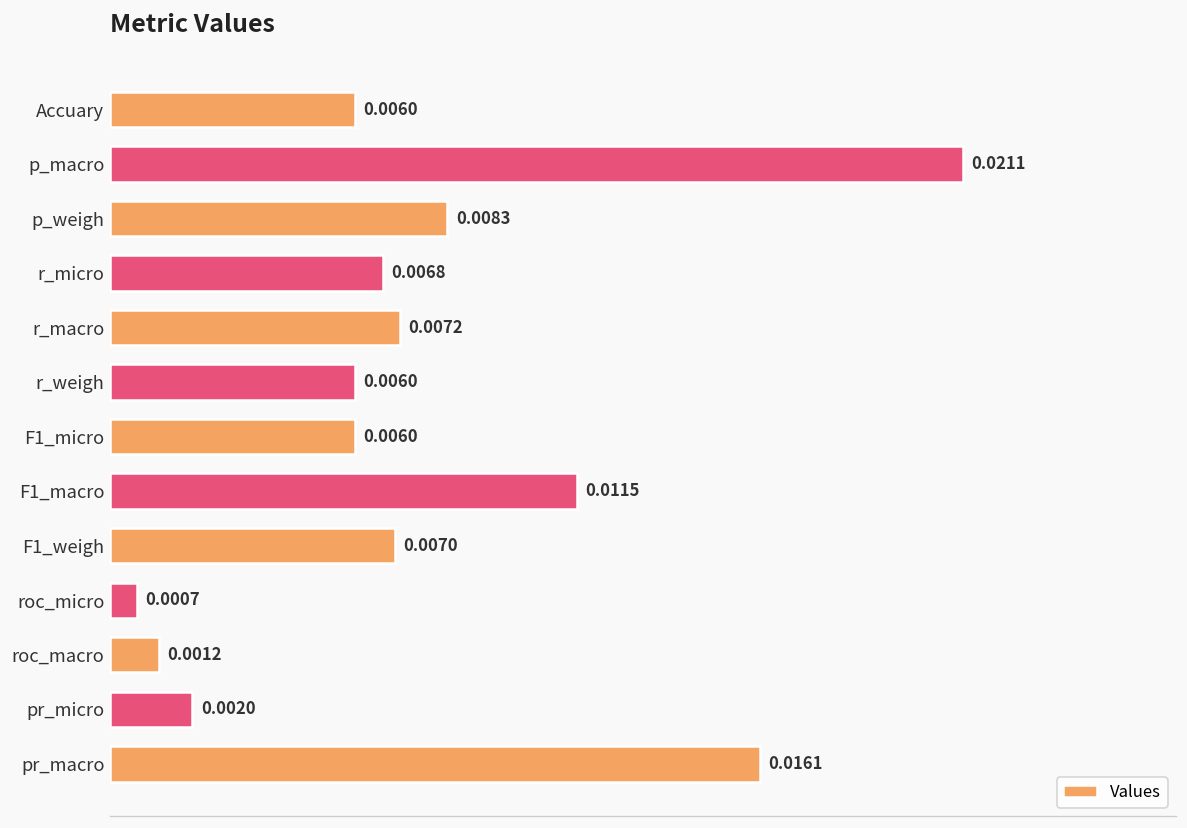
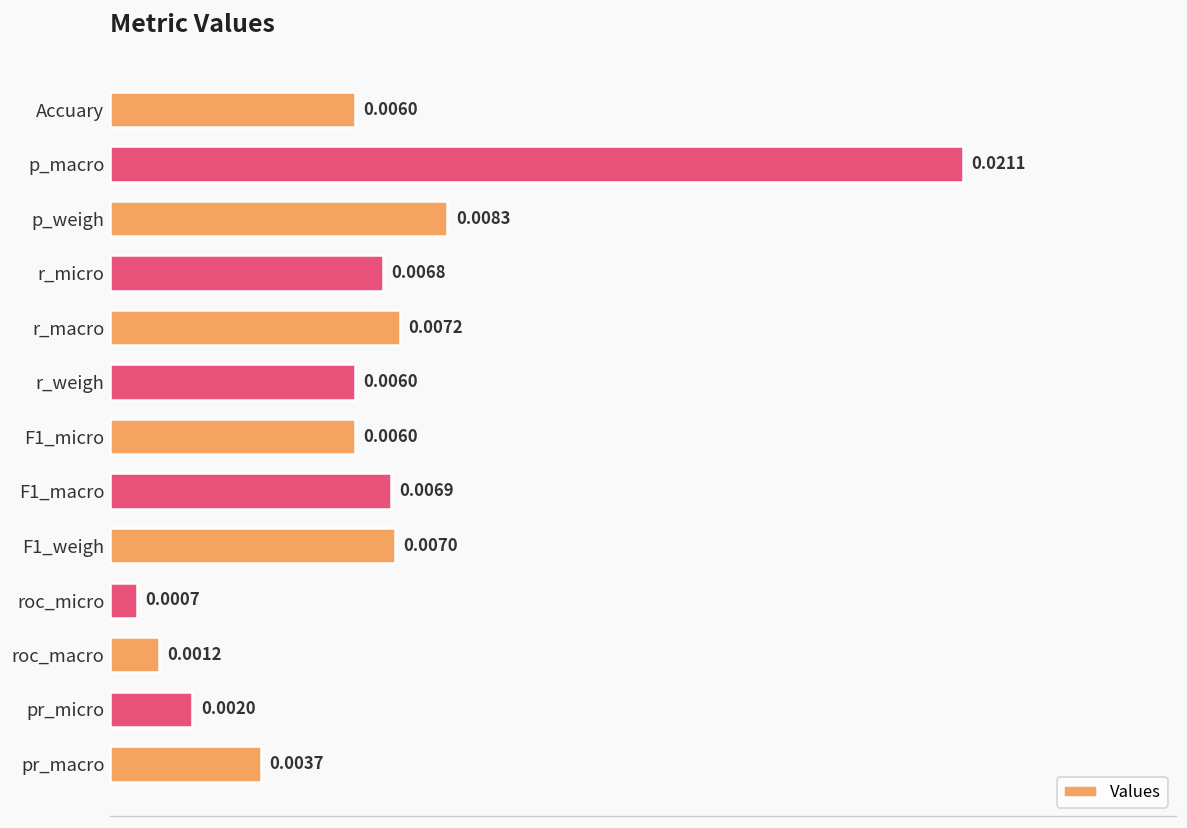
  {
    "Accuary": 0.0060,
    "p_macro": 0.0211,
    "p_weigh": 0.0083,
    "r_micro": 0.0068,
    "r_macro": 0.0072,
    "r_weigh": 0.0060,
    "F1_micro": 0.0060,
-   "F1_macro": 0.0115,
+   "F1_macro": 0.0069,
    "F1_weigh": 0.0070,
    "roc_micro": 0.0007,
    "roc_macro": 0.0012,
    "pr_micro": 0.0020,
-   "pr_macro": 0.0161
+   "pr_macro": 0.0037
  }
